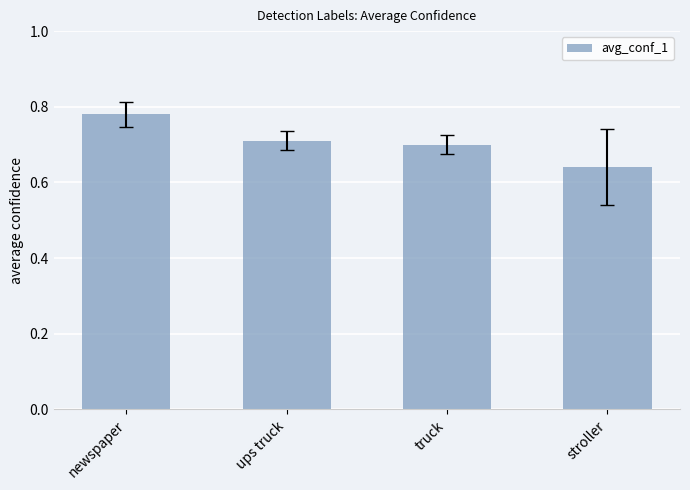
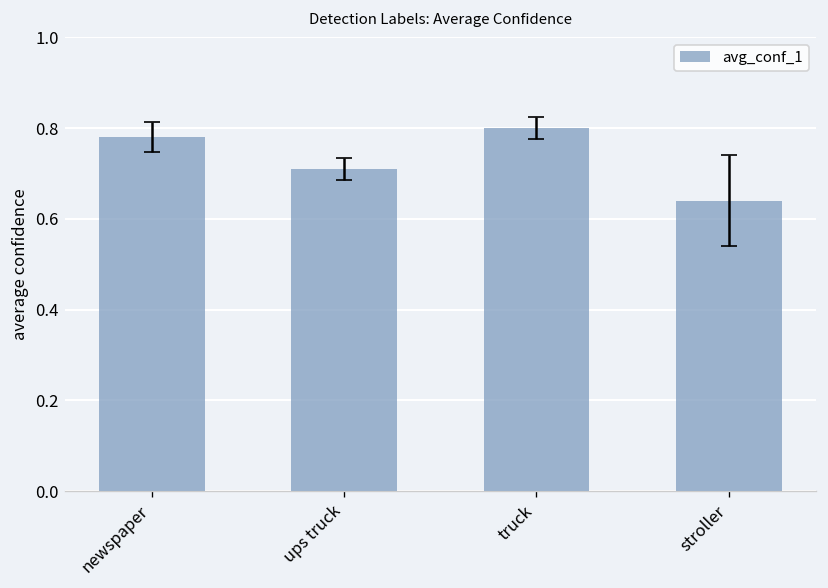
  {
    "avg_conf_1": {
      "newspaper": 0.78,
      "ups truck": 0.71,
-     "truck": 0.7,
+     "truck": 0.8,
      "stroller": 0.64
    }
  }
